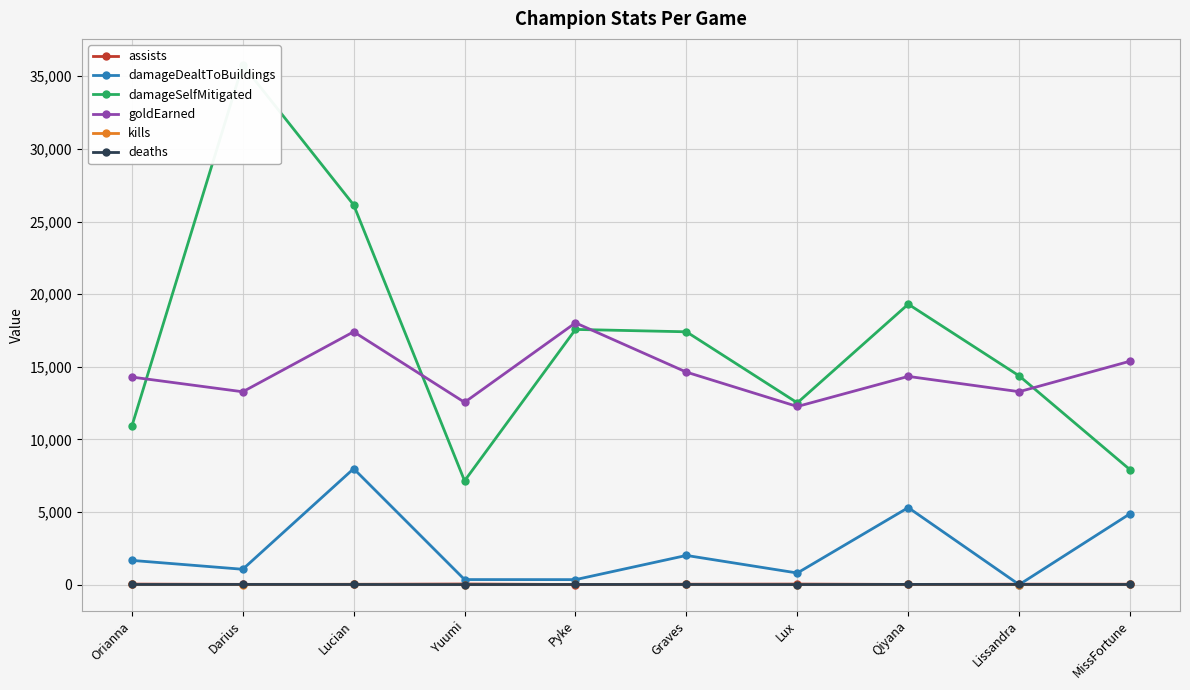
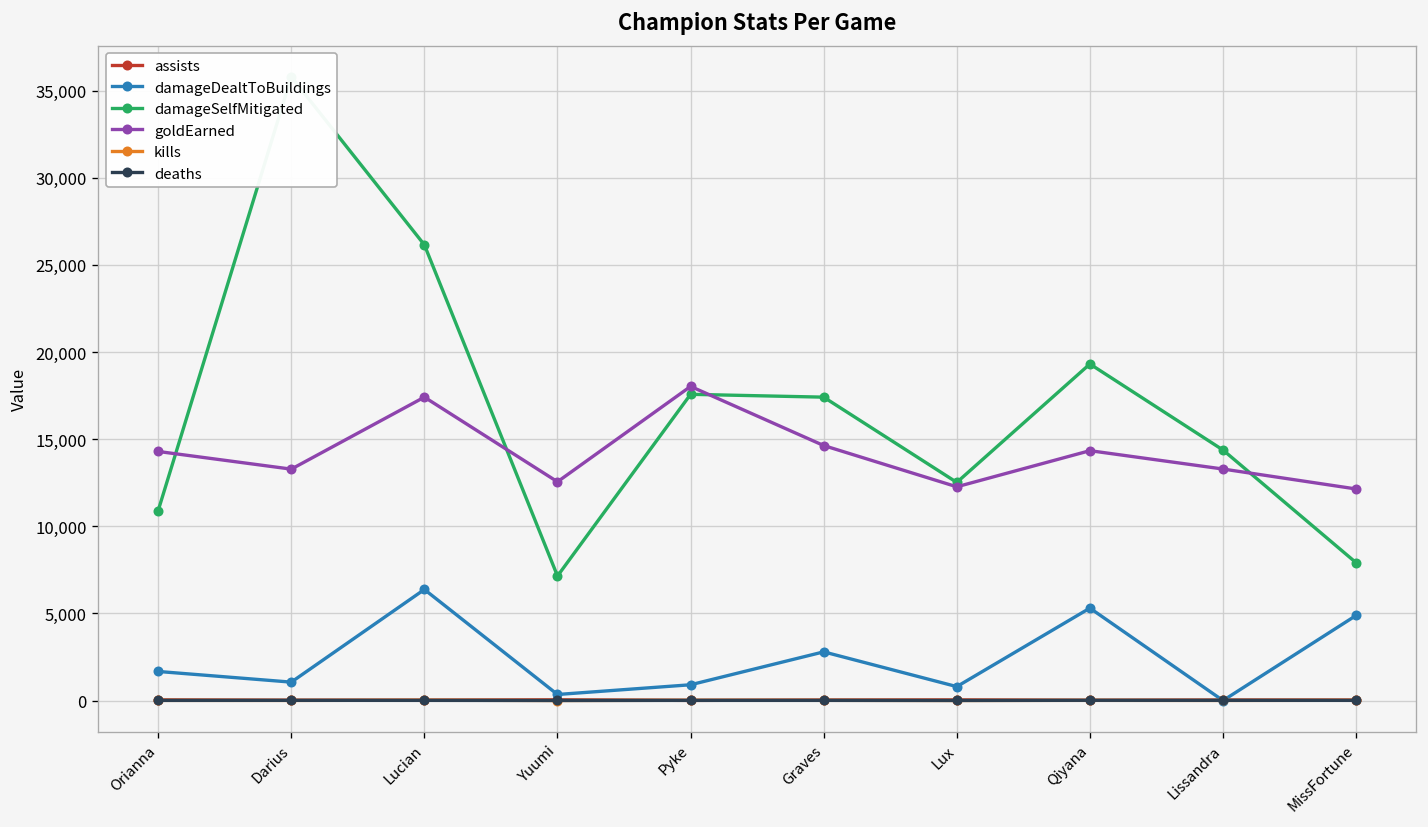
  {
    "damageDealtToBuildings": {
      "Orianna": "1,700",
      "Darius": "1,100",
-     "Lucian": "8,000",
+     "Lucian": "6,400",
      "Yuumi": "300",
-     "Pyke": "300",
-     "Graves": "2,000",
+     "Pyke": "900",
+     "Graves": "2,800",
      "Lux": "800",
      "Qiyana": "5,300",
      "MissFortune": "4,900"
    },
    "damageSelfMitigated": {
      "Orianna": "10,900",
      "Lucian": "26,100",
      "Yuumi": "7,100",
      "Pyke": "17,600",
      "Graves": "17,400",
      "Lux": "12,500",
      "Qiyana": "19,300",
      "Lissandra": "14,400",
      "MissFortune": "7,900"
    },
    "goldEarned": {
      "Orianna": "14,300",
      "Darius": "13,300",
      "Lucian": "17,400",
      "Yuumi": "12,600",
      "Pyke": "18,000",
      "Graves": "14,600",
      "Lux": "12,300",
      "Qiyana": "14,300",
      "Lissandra": "13,300",
-     "MissFortune": "15,400"
+     "MissFortune": "12,100"
    }
  }
